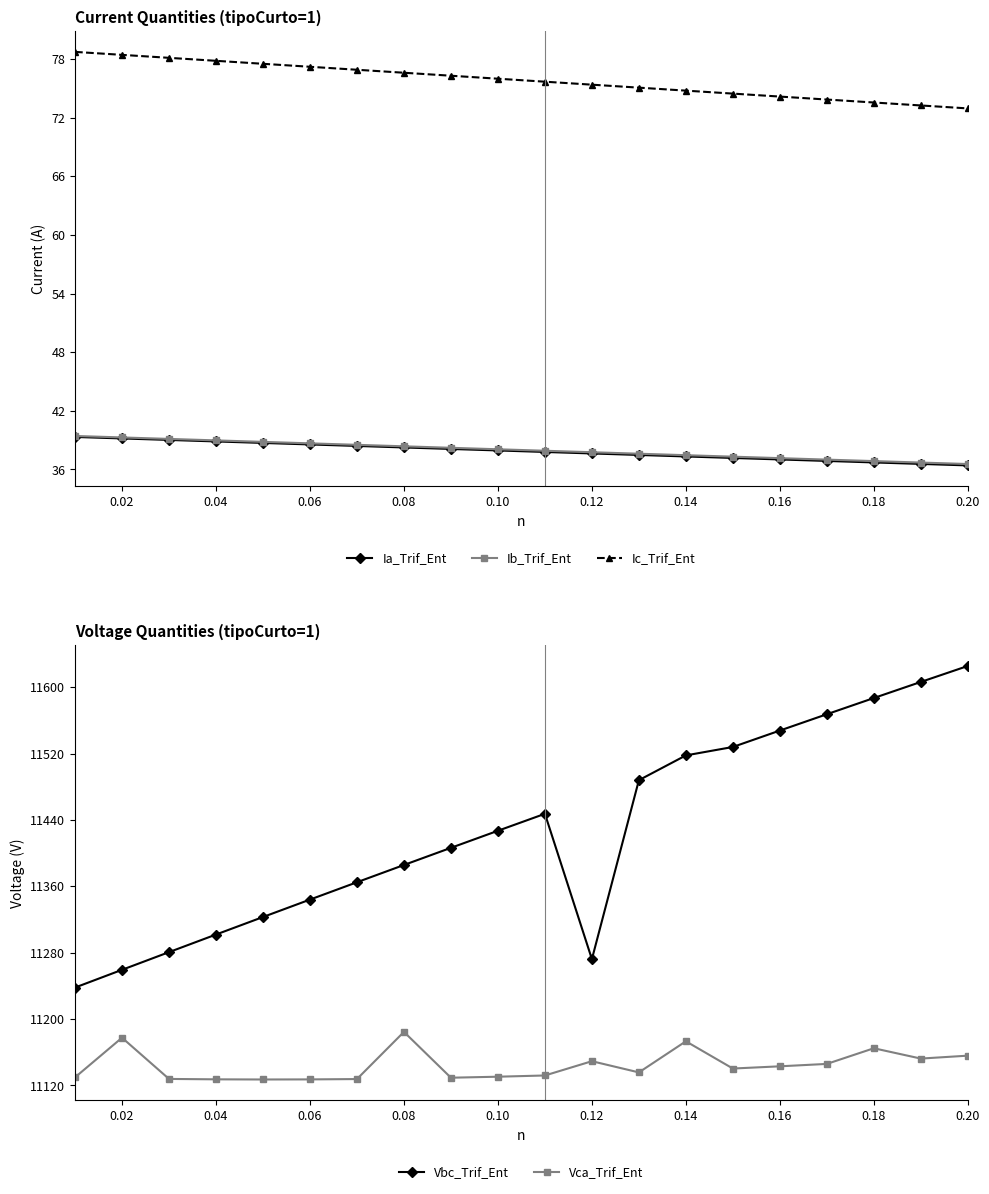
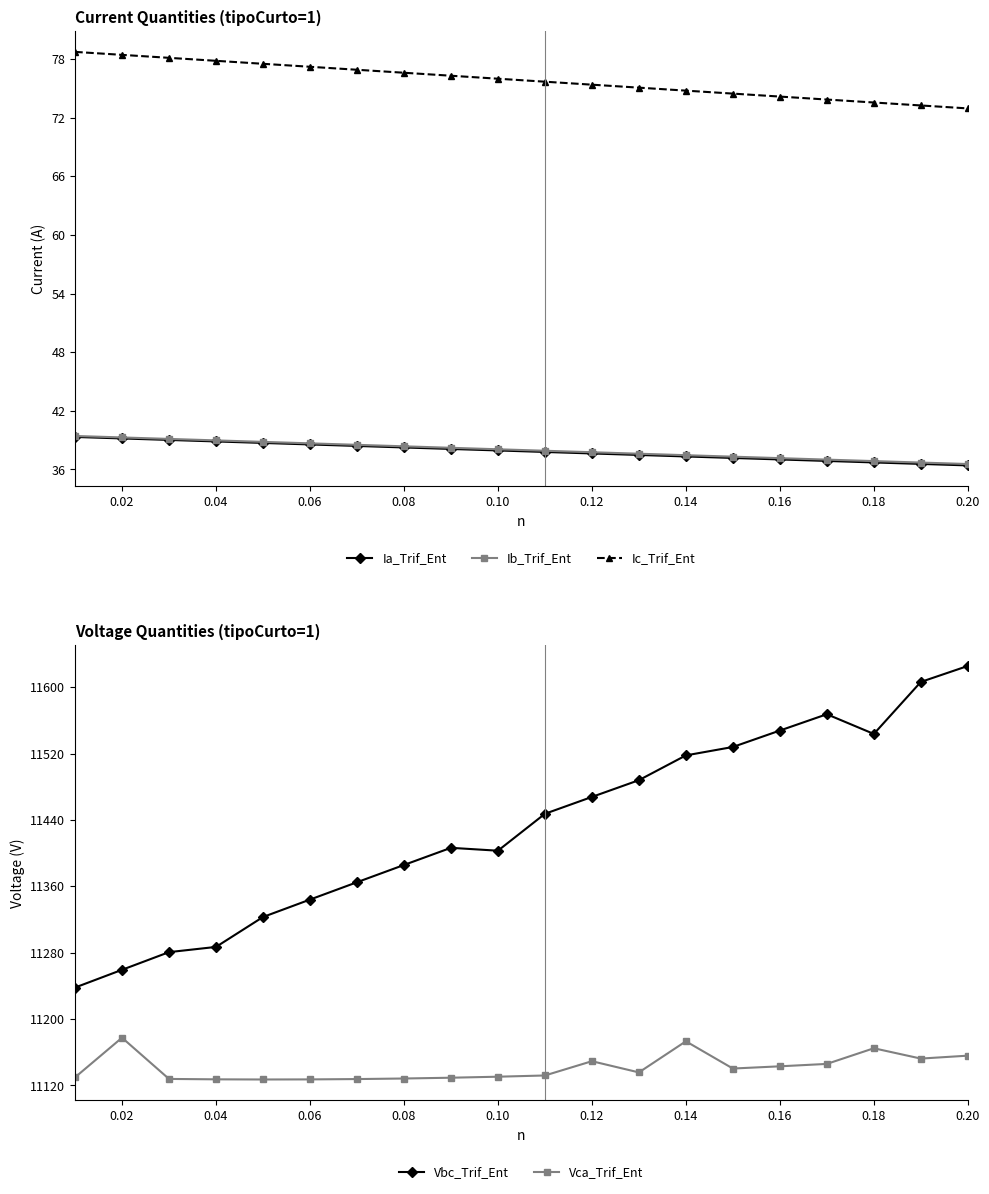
  {
    "Voltage Quantities (tipoCurto=1)": {
      "Vbc_Trif_Ent": {
        "0.02": 11260,
-       "0.04": 11300,
+       "0.04": 11290,
        "0.06": 11340,
        "0.08": 11390,
-       "0.10": 11430,
-       "0.12": 11270,
+       "0.10": 11400,
+       "0.12": 11470,
        "0.14": 11520,
        "0.16": 11550,
-       "0.18": 11590,
+       "0.18": 11540,
        "0.20": 11630
      },
      "Vca_Trif_Ent": {
        "0.02": 11180,
        "0.04": 11130,
        "0.06": 11130,
-       "0.08": 11180,
+       "0.08": 11130,
        "0.10": 11130,
        "0.12": 11150,
        "0.14": 11170,
        "0.16": 11140,
        "0.18": 11160,
        "0.20": 11160
      }
    }
  }
